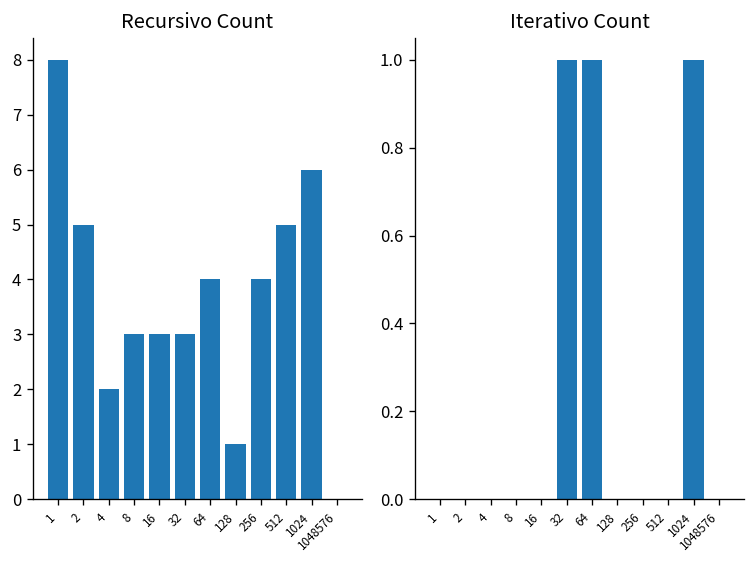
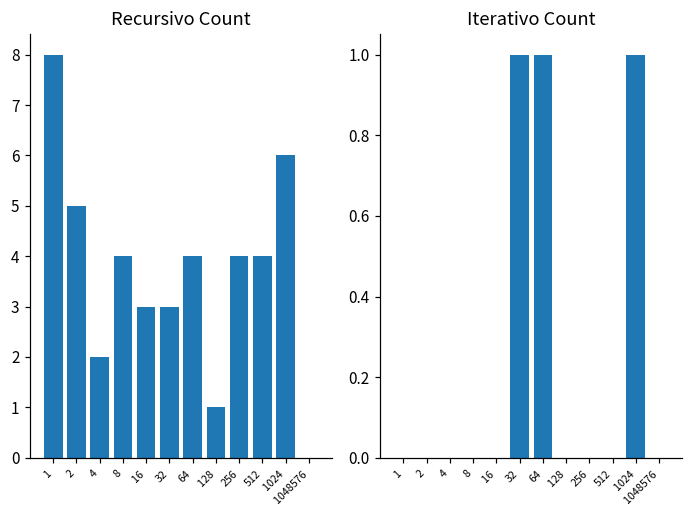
  {
    "Recursivo Count": {
      "1": 8,
      "2": 5,
      "4": 2,
-     "8": 3,
+     "8": 4,
      "16": 3,
      "32": 3,
      "64": 4,
      "128": 1,
      "256": 4,
-     "512": 5,
+     "512": 4,
      "1024": 6,
      "1048576": 0
    },
    "Iterativo Count": {
      "1": 0.00,
      "2": 0.00,
      "4": 0.00,
      "8": 0.00,
      "16": 0.00,
      "32": 1.00,
      "64": 1.00,
      "128": 0.00,
      "256": 0.00,
      "512": 0.00,
      "1024": 1.00,
      "1048576": 0.00
    }
  }
